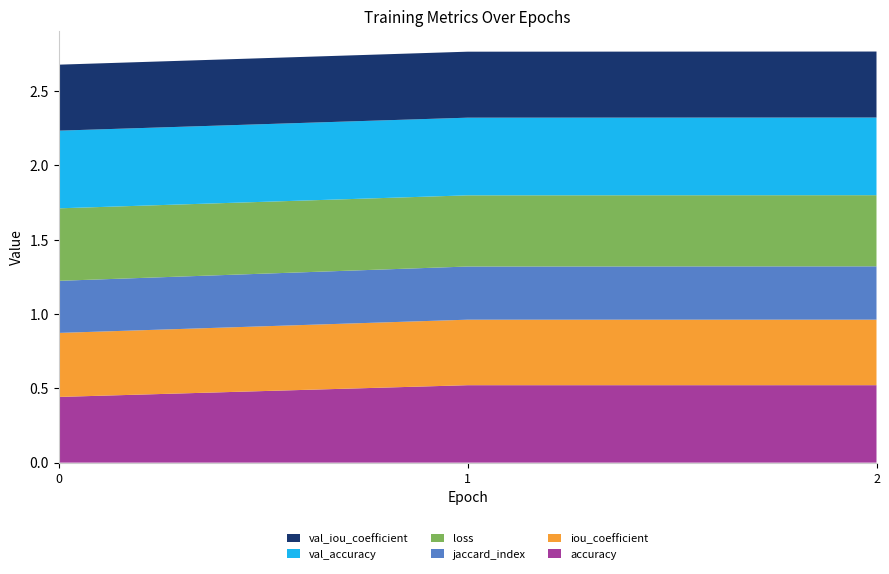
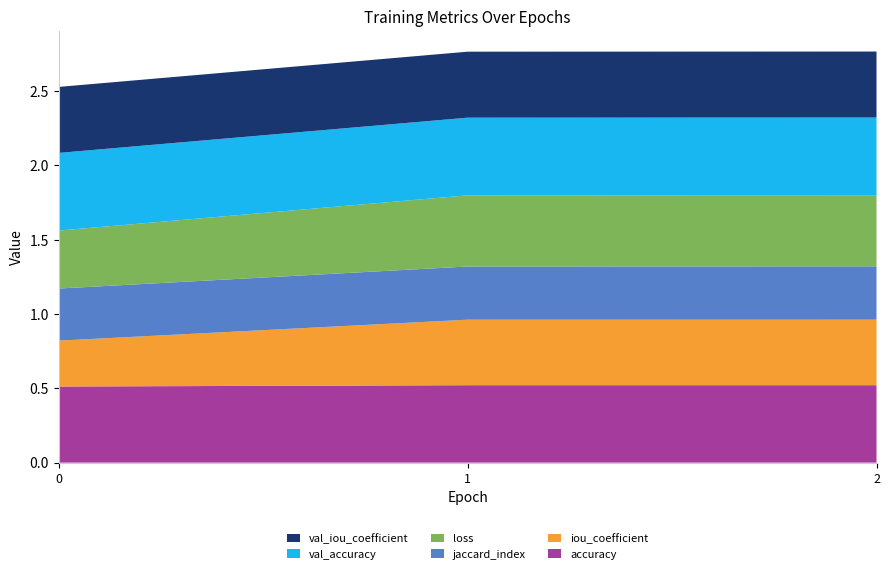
  {
    "accuracy": {
-     "0": 0.44,
+     "0": 0.51,
      "1": 0.52,
      "2": 0.52
    },
    "iou_coefficient": {
-     "0": 0.43,
+     "0": 0.31,
      "1": 0.44,
      "2": 0.44
    },
    "jaccard_index": {
      "0": 0.35,
      "1": 0.36,
      "2": 0.36
    },
    "loss": {
-     "0": 0.49,
+     "0": 0.39,
      "1": 0.48,
      "2": 0.48
    },
    "val_accuracy": {
      "0": 0.52,
      "1": 0.52,
      "2": 0.52
    },
    "val_iou_coefficient": {
      "0": 0.44,
      "1": 0.44,
      "2": 0.44
    }
  }
